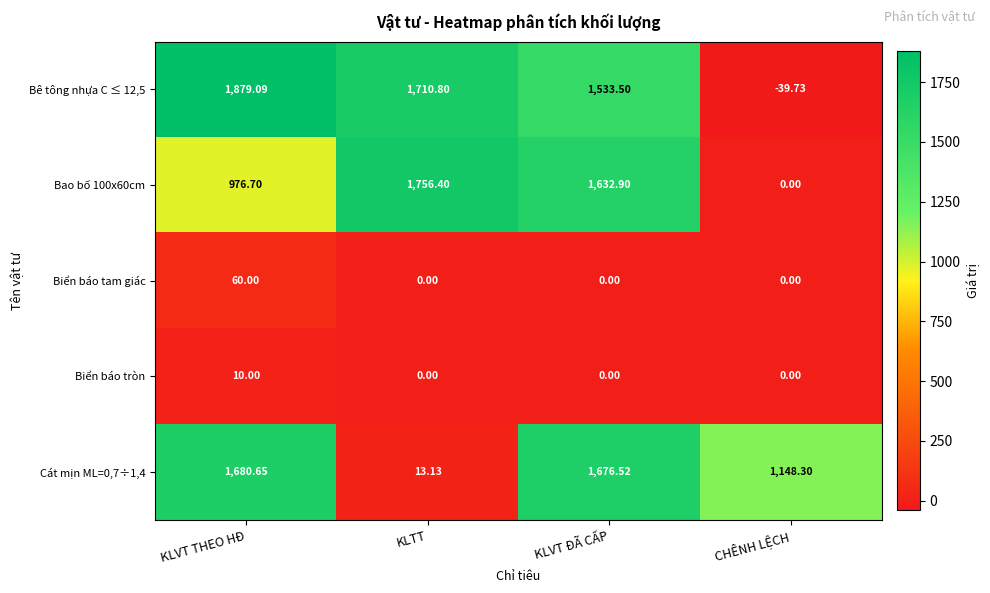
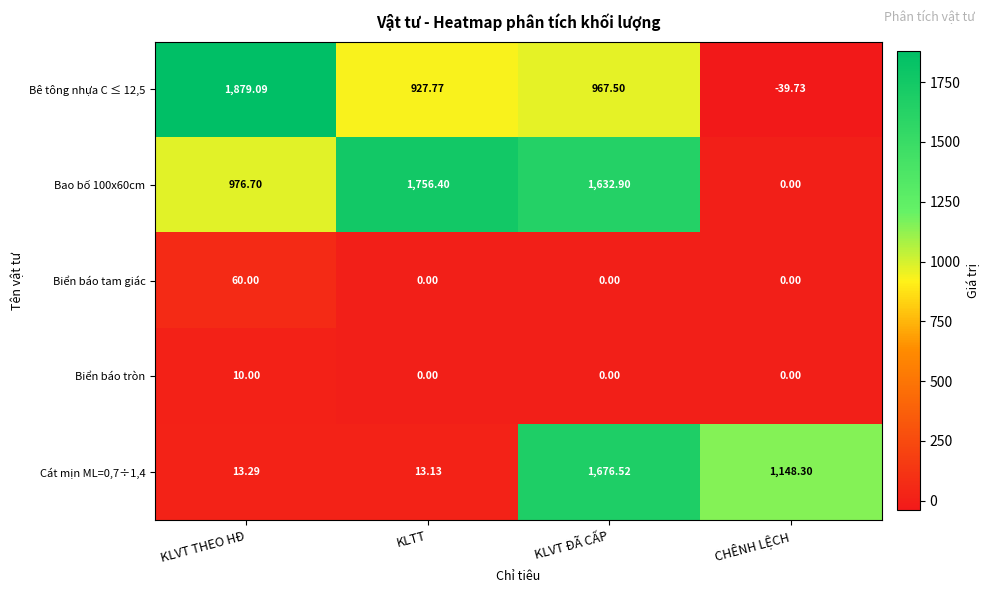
  {
    "Bê tông nhựa C ≤ 12,5": {
      "KLVT THEO HĐ": "1,879.09",
-     "KLTT": "1,710.80",
-     "KLVT ĐÃ CẤP": "1,533.50",
+     "KLTT": "927.77",
+     "KLVT ĐÃ CẤP": "967.50",
      "CHÊNH LỆCH": "-39.73"
    },
    "Bao bố 100x60cm": {
      "KLVT THEO HĐ": "976.70",
      "KLTT": "1,756.40",
      "KLVT ĐÃ CẤP": "1,632.90",
      "CHÊNH LỆCH": "0.00"
    },
    "Biển báo tam giác": {
      "KLVT THEO HĐ": "60.00",
      "KLTT": "0.00",
      "KLVT ĐÃ CẤP": "0.00",
      "CHÊNH LỆCH": "0.00"
    },
    "Biển báo tròn": {
      "KLVT THEO HĐ": "10.00",
      "KLTT": "0.00",
      "KLVT ĐÃ CẤP": "0.00",
      "CHÊNH LỆCH": "0.00"
    },
    "Cát mịn ML=0,7÷1,4": {
-     "KLVT THEO HĐ": "1,680.65",
+     "KLVT THEO HĐ": "13.29",
      "KLTT": "13.13",
      "KLVT ĐÃ CẤP": "1,676.52",
      "CHÊNH LỆCH": "1,148.30"
    }
  }
